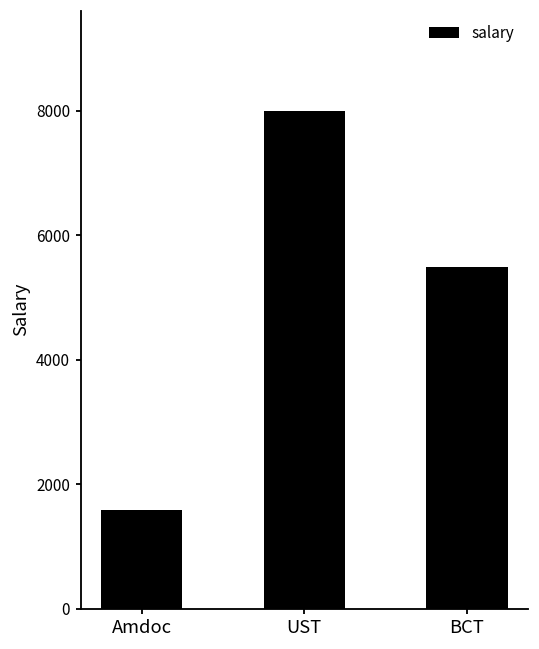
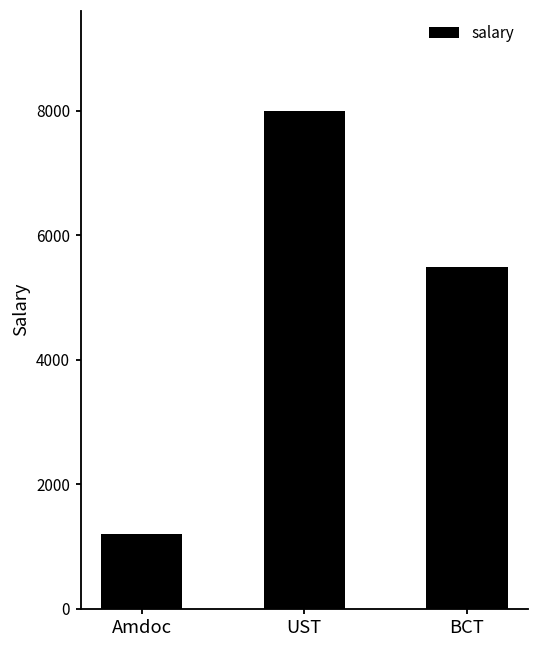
  {
-   "Amdoc": 1600,
+   "Amdoc": 1200,
    "UST": 8000,
    "BCT": 5500
  }
